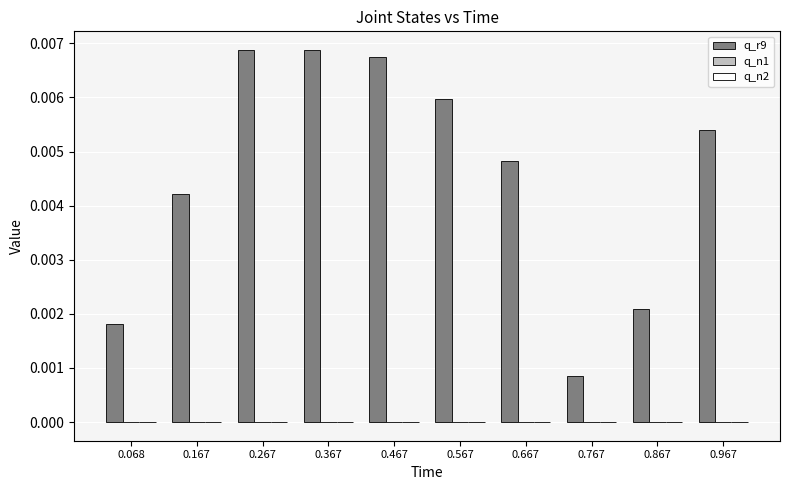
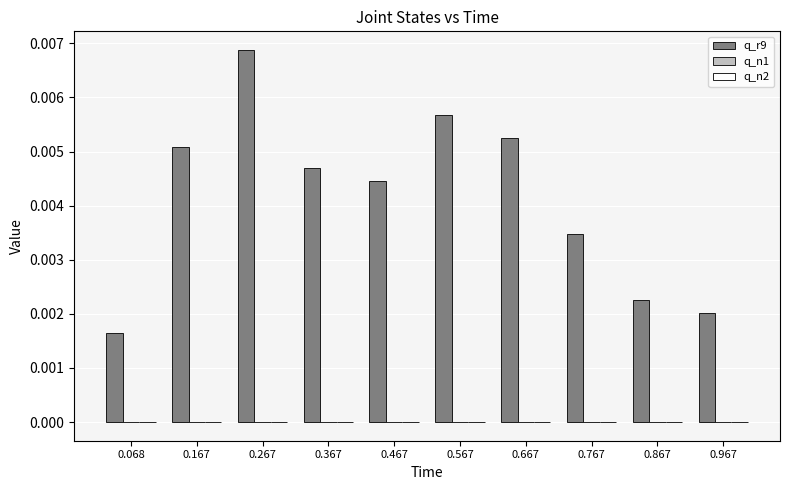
  {
    "q_r9": {
-     "0.068": 0.0018,
-     "0.167": 0.0042,
+     "0.068": 0.0016,
+     "0.167": 0.0051,
      "0.267": 0.0069,
-     "0.367": 0.0069,
-     "0.467": 0.0068,
-     "0.567": 0.0060,
-     "0.667": 0.0048,
-     "0.767": 0.0008,
-     "0.867": 0.0021,
-     "0.967": 0.0054
+     "0.367": 0.0047,
+     "0.467": 0.0045,
+     "0.567": 0.0057,
+     "0.667": 0.0053,
+     "0.767": 0.0035,
+     "0.867": 0.0023,
+     "0.967": 0.0020
    }
  }
